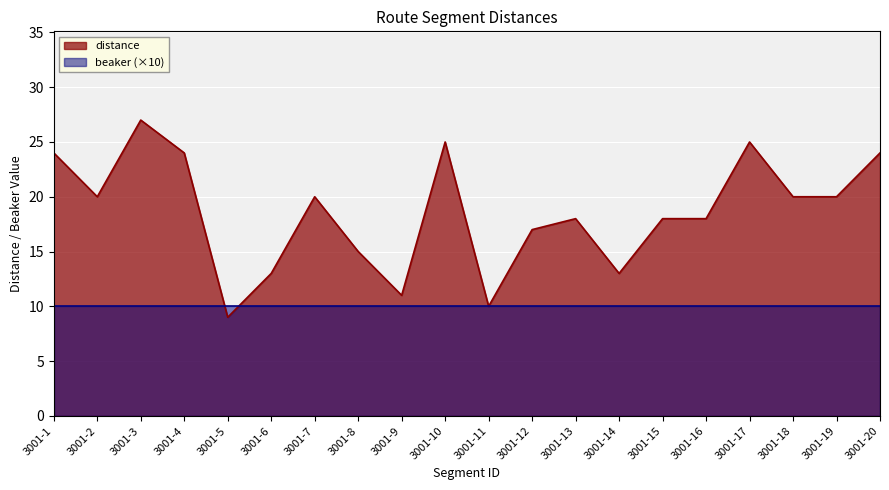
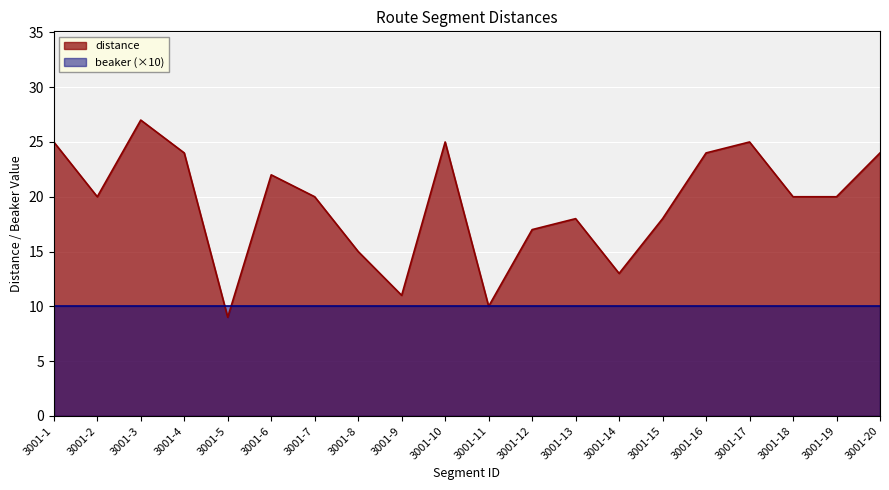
  {
    "distance": {
-     "3001-1": 24,
+     "3001-1": 25,
      "3001-2": 20,
      "3001-3": 27,
      "3001-4": 24,
      "3001-5": 9,
-     "3001-6": 13,
+     "3001-6": 22,
      "3001-7": 20,
      "3001-8": 15,
      "3001-9": 11,
      "3001-10": 25,
      "3001-12": 17,
      "3001-13": 18,
      "3001-14": 13,
      "3001-15": 18,
-     "3001-16": 18,
+     "3001-16": 24,
      "3001-17": 25,
      "3001-18": 20,
      "3001-19": 20,
      "3001-20": 24
    },
    "beaker (×10)": {
      "3001-1": 10,
      "3001-2": 10,
      "3001-3": 10,
      "3001-4": 10,
      "3001-5": 10,
      "3001-6": 10,
      "3001-7": 10,
      "3001-8": 10,
      "3001-9": 10,
      "3001-10": 10,
      "3001-12": 10,
      "3001-13": 10,
      "3001-14": 10,
      "3001-15": 10,
      "3001-16": 10,
      "3001-17": 10,
      "3001-18": 10,
      "3001-19": 10,
      "3001-20": 10
    }
  }
